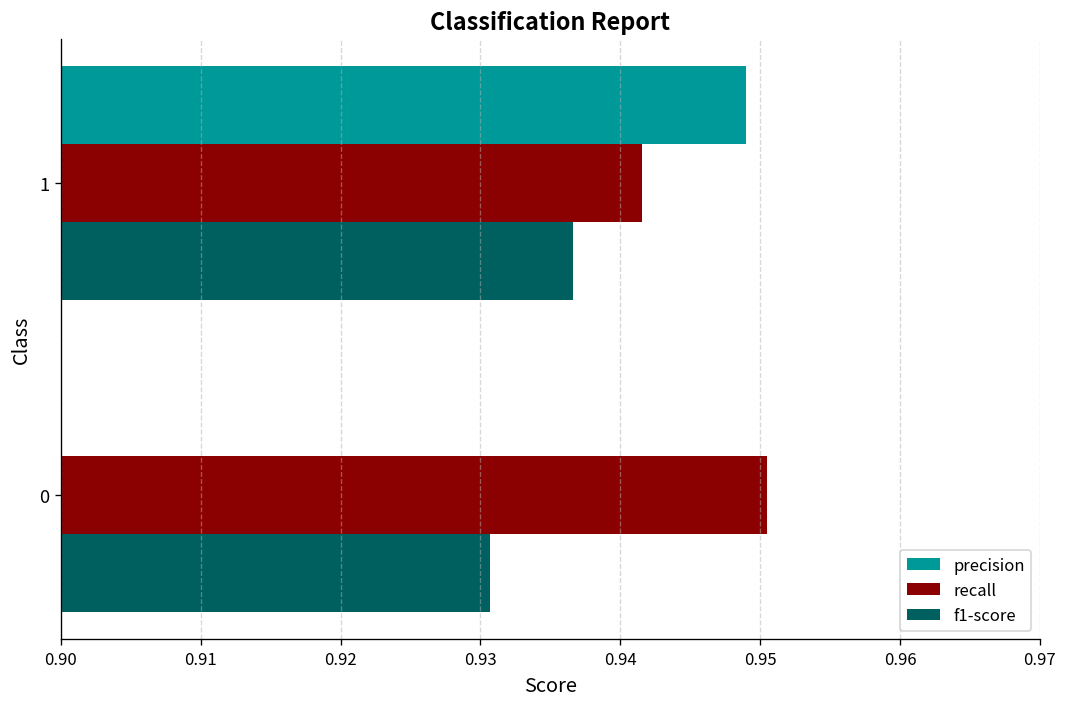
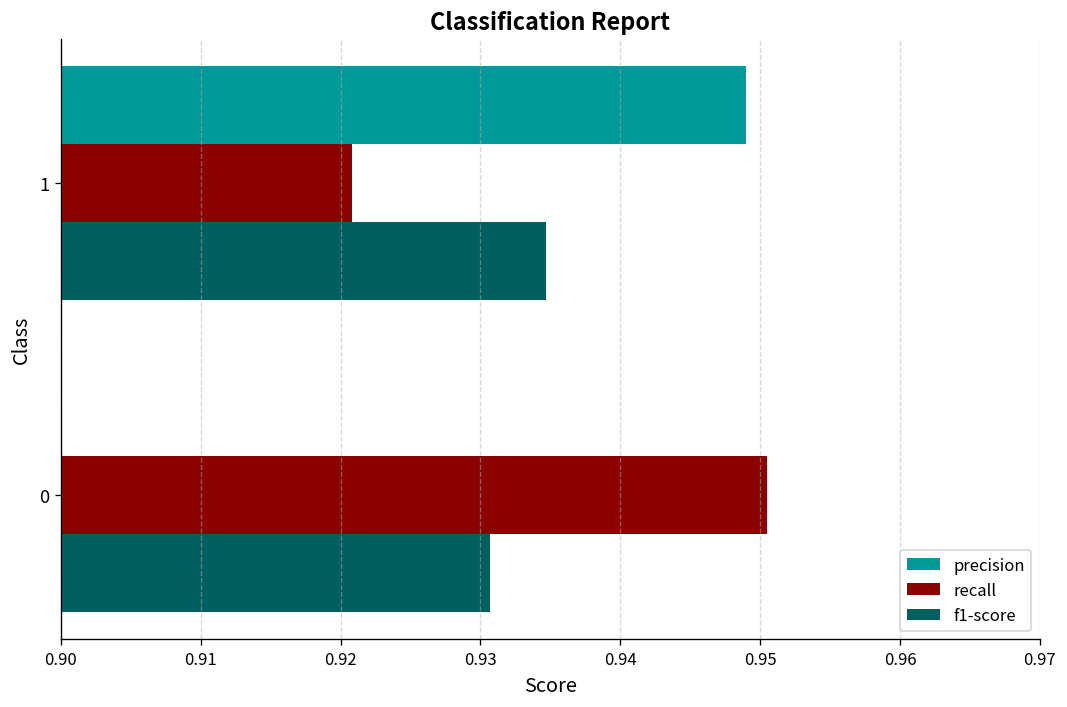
  {
    "precision": {
      "1": 0.9490
    },
    "recall": {
-     "1": 0.9416,
+     "1": 0.9208,
      "0": 0.9505
    },
    "f1-score": {
-     "1": 0.9366,
+     "1": 0.9347,
      "0": 0.9307
    }
  }
